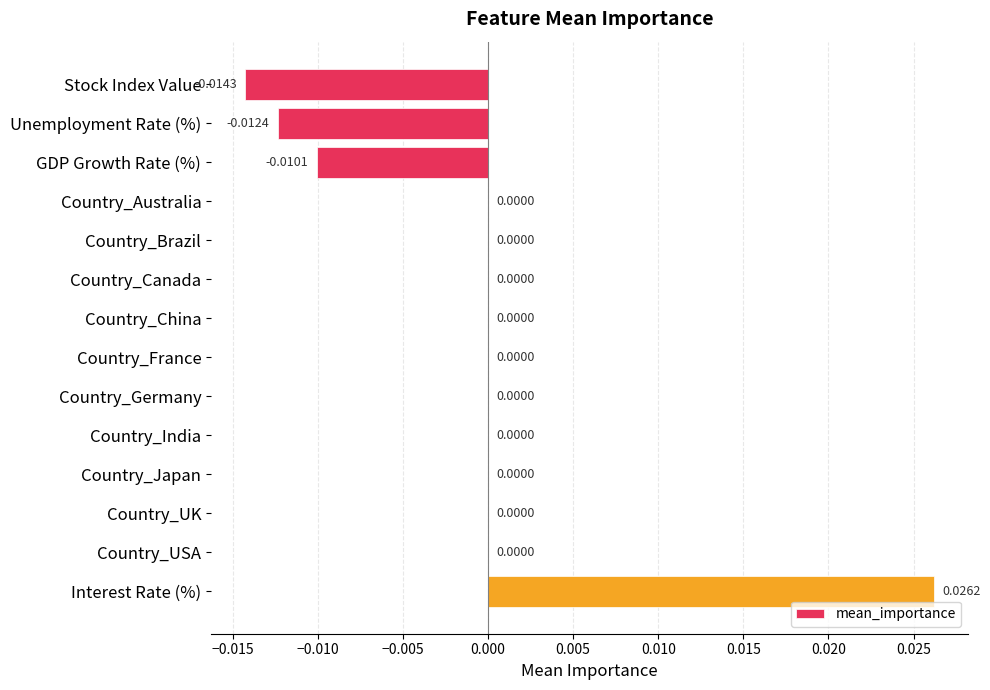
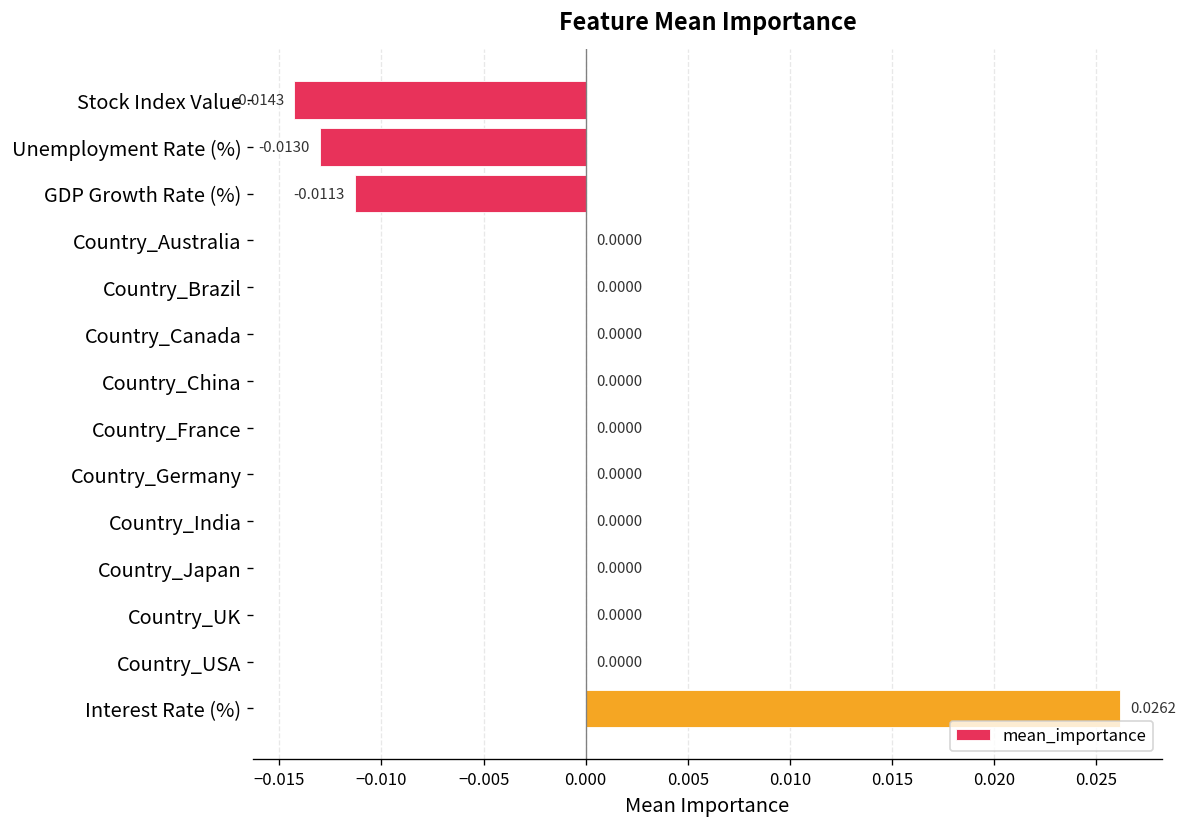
  {
    "Stock Index Value": -0.0143,
-   "Unemployment Rate (%)": -0.0124,
-   "GDP Growth Rate (%)": -0.0101,
+   "Unemployment Rate (%)": -0.0130,
+   "GDP Growth Rate (%)": -0.0113,
    "Country_Australia": 0.0000,
    "Country_Brazil": 0.0000,
    "Country_Canada": 0.0000,
    "Country_China": 0.0000,
    "Country_France": 0.0000,
    "Country_Germany": 0.0000,
    "Country_India": 0.0000,
    "Country_Japan": 0.0000,
    "Country_UK": 0.0000,
    "Country_USA": 0.0000,
    "Interest Rate (%)": 0.0262
  }
